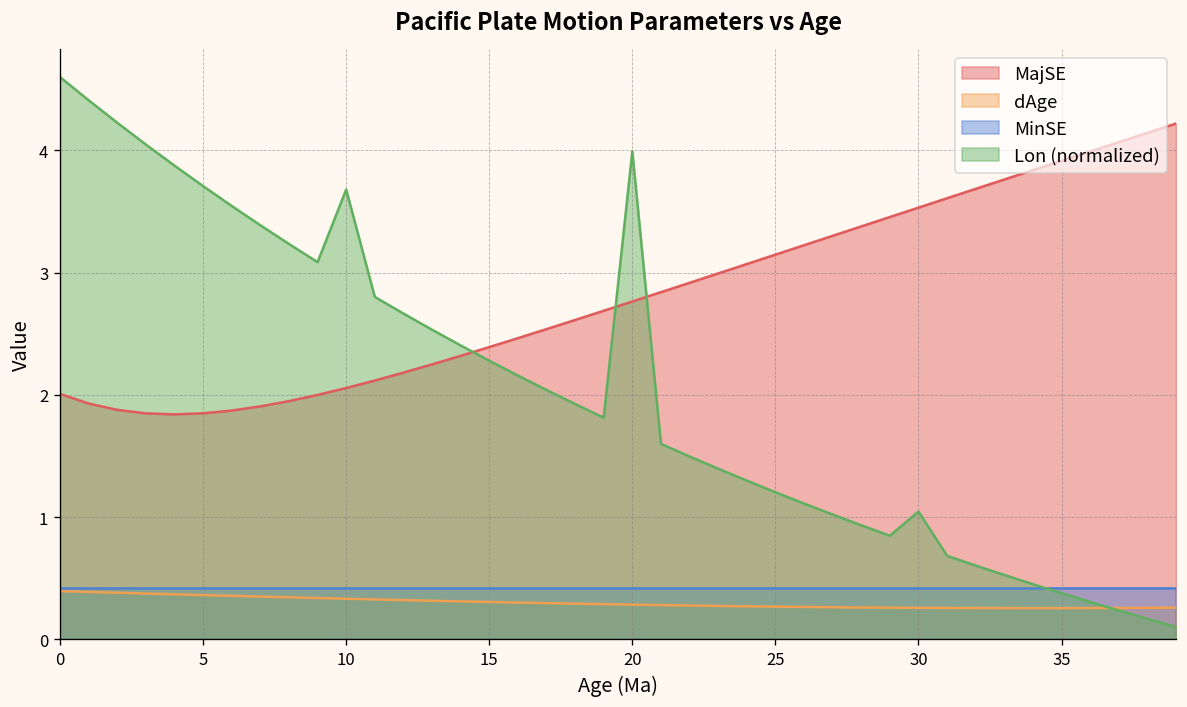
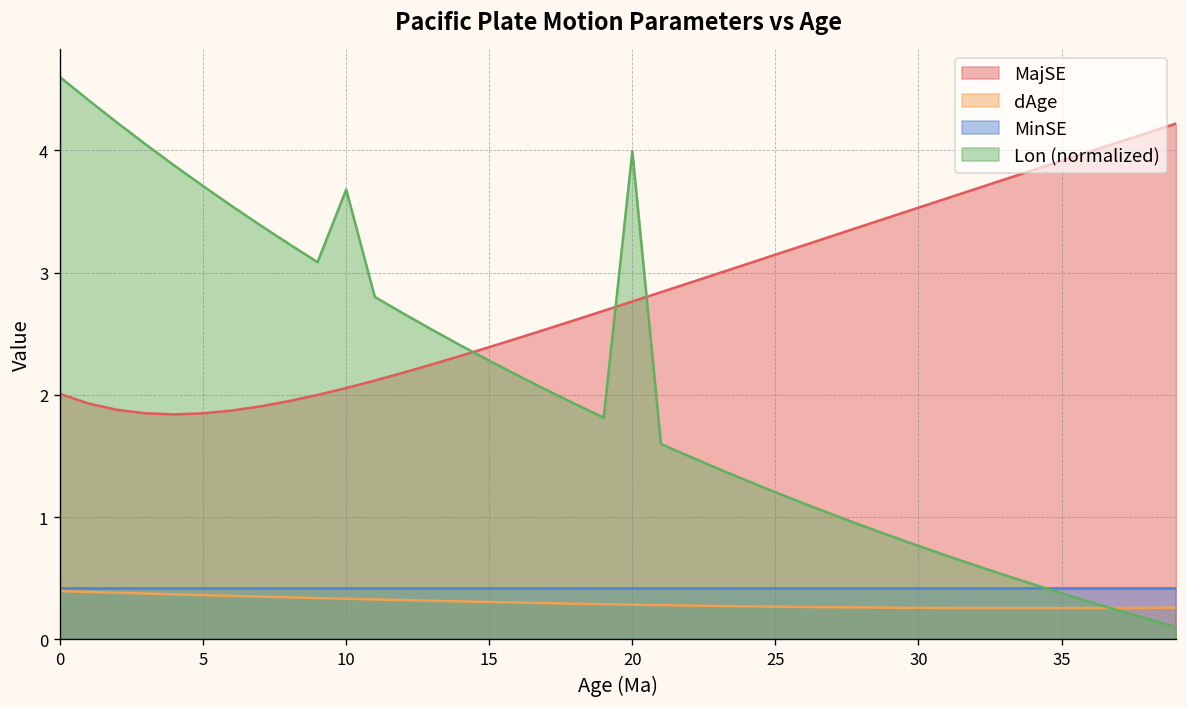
  {
    "MinSE": {
      "0": 0.42,
      "5": 0.42,
      "10": 0.42,
      "15": 0.42,
      "20": 0.42,
      "25": 0.42,
      "30": 0.42,
      "35": 0.42
    },
    "Lon (normalized)": {
      "0": 4.60,
      "5": 3.71,
      "10": 3.68,
      "15": 2.28,
      "20": 3.99,
      "25": 1.20,
-     "30": 1.04,
+     "30": 0.76,
      "35": 0.38
    }
  }
